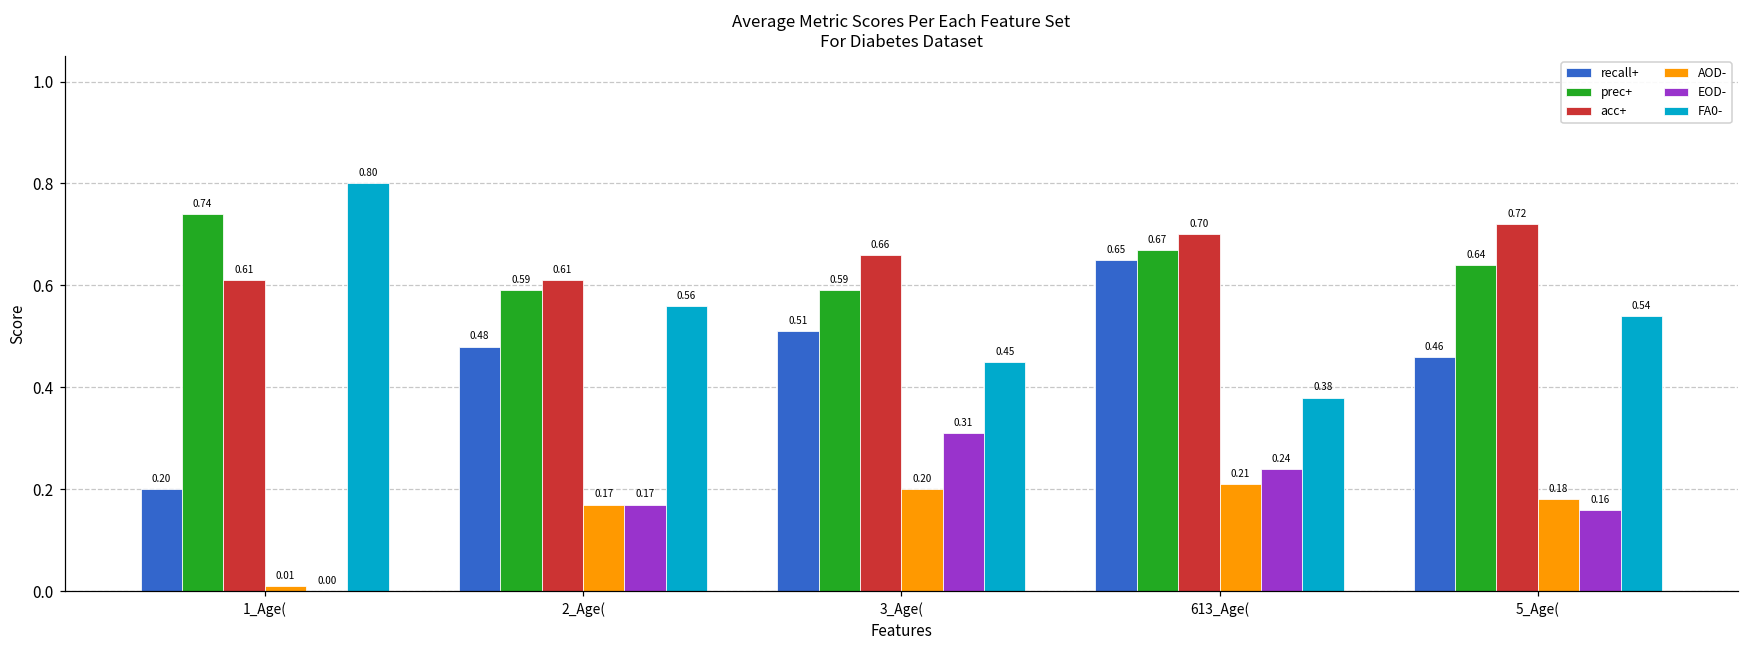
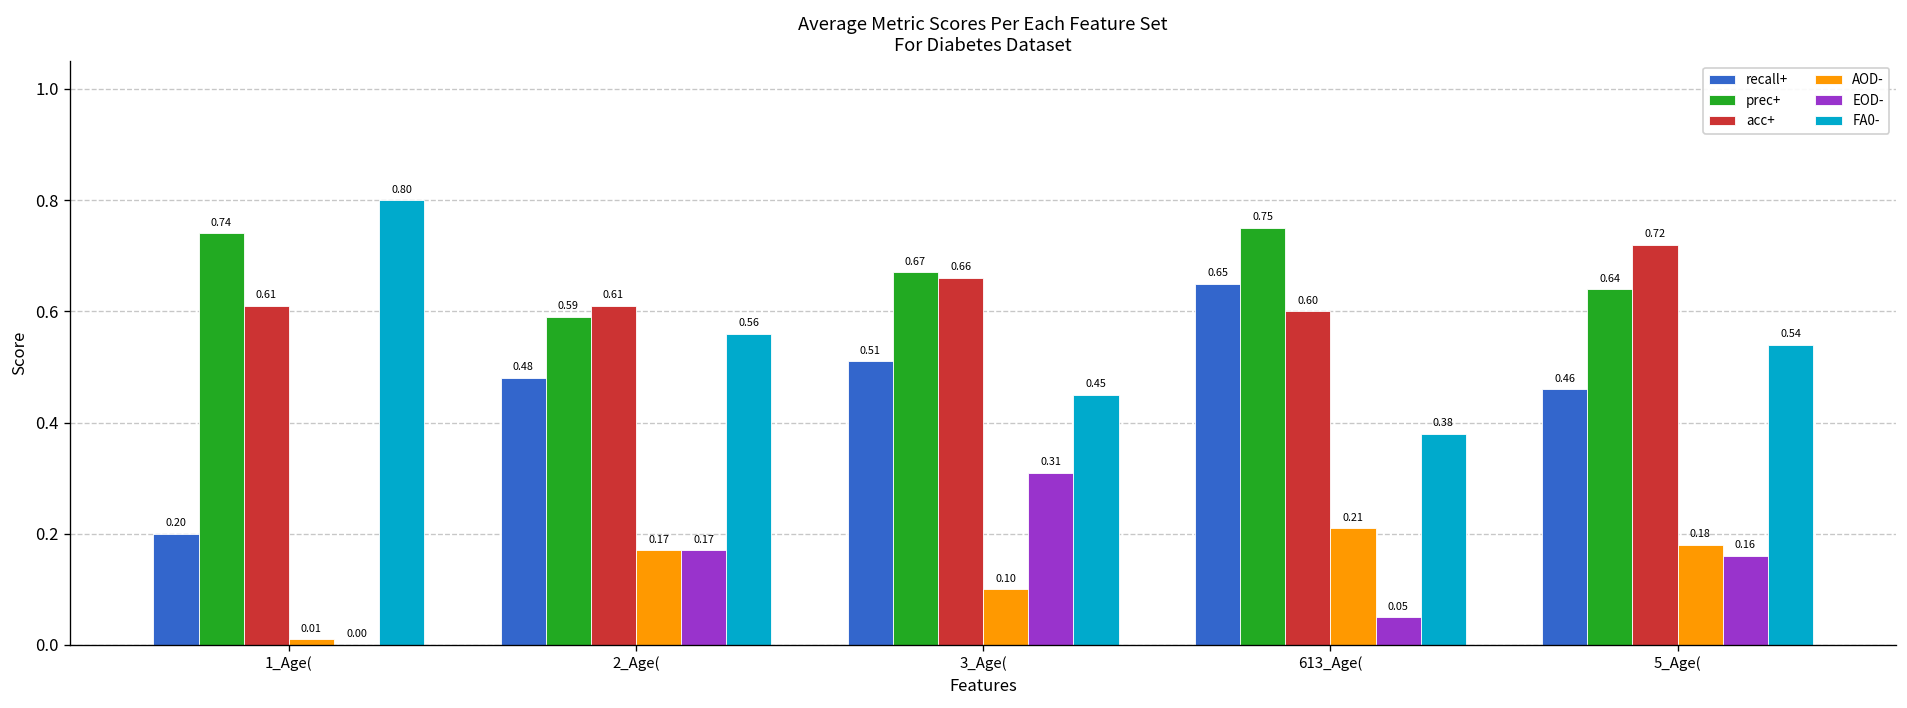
  {
    "recall+": {
      "1_Age(": 0.20,
      "2_Age(": 0.48,
      "3_Age(": 0.51,
      "613_Age(": 0.65,
      "5_Age(": 0.46
    },
    "prec+": {
      "1_Age(": 0.74,
      "2_Age(": 0.59,
-     "3_Age(": 0.59,
-     "613_Age(": 0.67,
+     "3_Age(": 0.67,
+     "613_Age(": 0.75,
      "5_Age(": 0.64
    },
    "acc+": {
      "1_Age(": 0.61,
      "2_Age(": 0.61,
      "3_Age(": 0.66,
-     "613_Age(": 0.70,
+     "613_Age(": 0.60,
      "5_Age(": 0.72
    },
    "AOD-": {
      "1_Age(": 0.01,
      "2_Age(": 0.17,
-     "3_Age(": 0.20,
+     "3_Age(": 0.10,
      "613_Age(": 0.21,
      "5_Age(": 0.18
    },
    "EOD-": {
      "1_Age(": 0.00,
      "2_Age(": 0.17,
      "3_Age(": 0.31,
-     "613_Age(": 0.24,
+     "613_Age(": 0.05,
      "5_Age(": 0.16
    },
    "FA0-": {
      "1_Age(": 0.80,
      "2_Age(": 0.56,
      "3_Age(": 0.45,
      "613_Age(": 0.38,
      "5_Age(": 0.54
    }
  }
